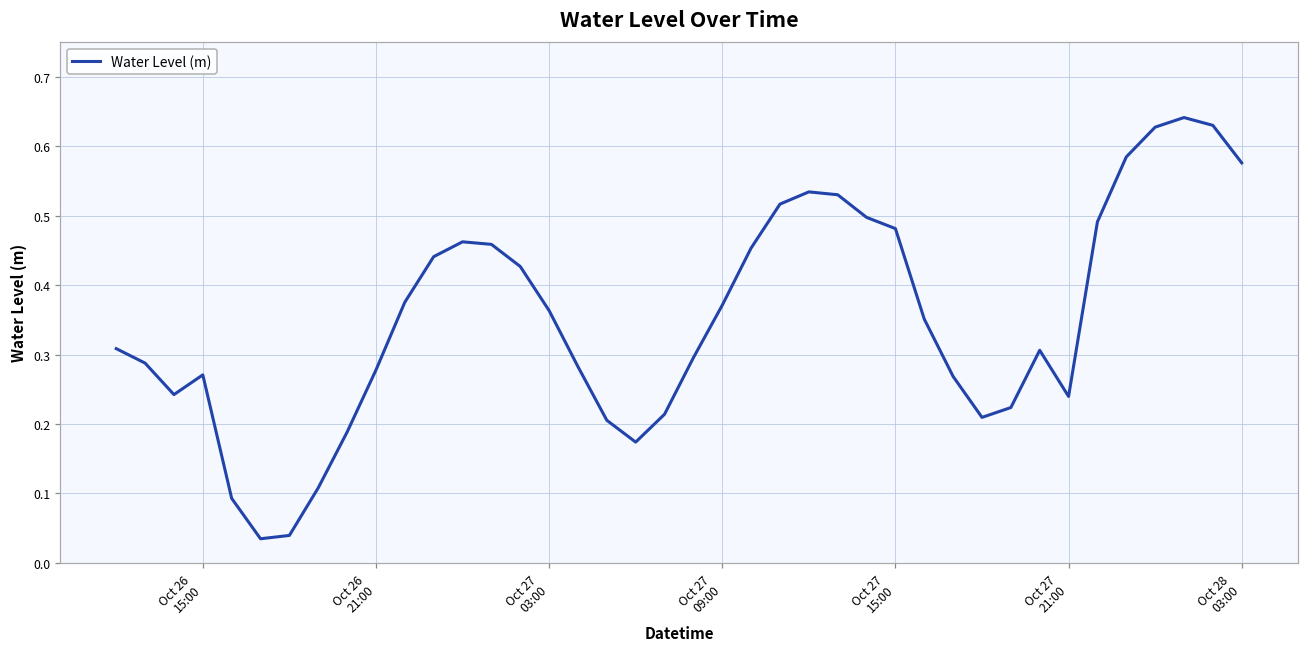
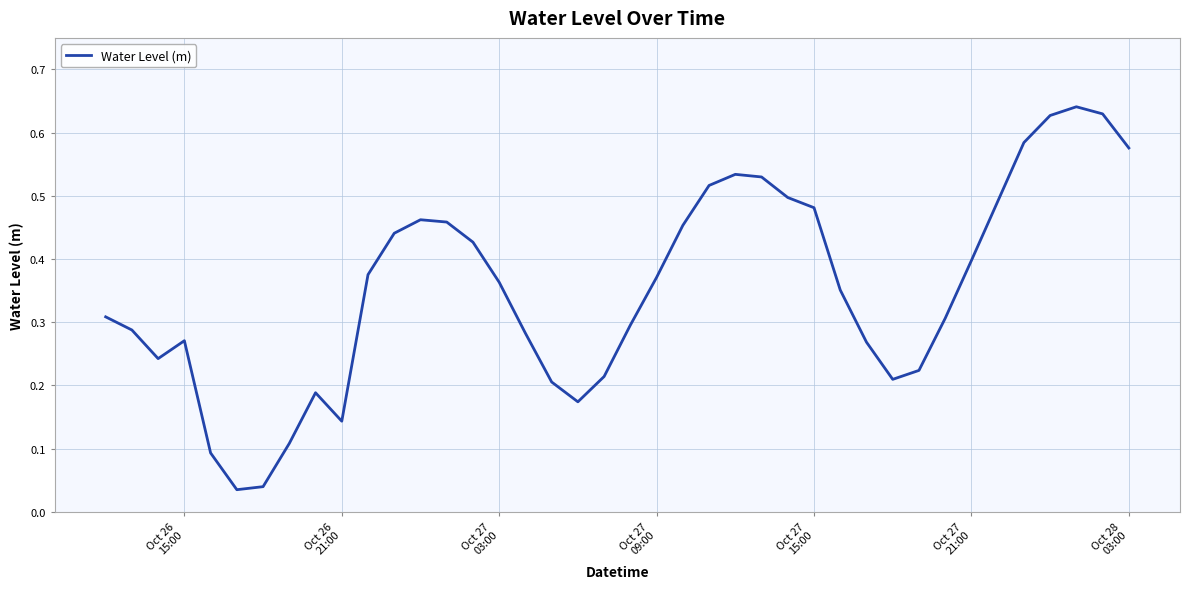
  {
    "Oct 26 15:00": 0.27,
-   "Oct 26 21:00": 0.28,
+   "Oct 26 21:00": 0.14,
    "Oct 27 03:00": 0.36,
    "Oct 27 09:00": 0.37,
    "Oct 27 15:00": 0.48,
-   "Oct 27 21:00": 0.24,
+   "Oct 27 21:00": 0.40,
    "Oct 28 03:00": 0.58
  }
